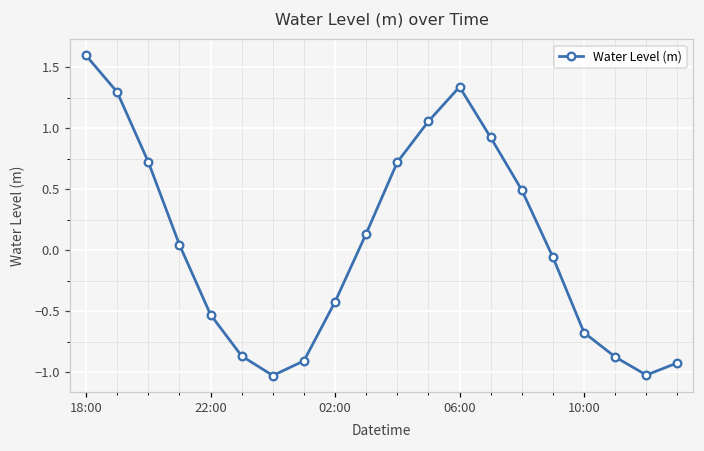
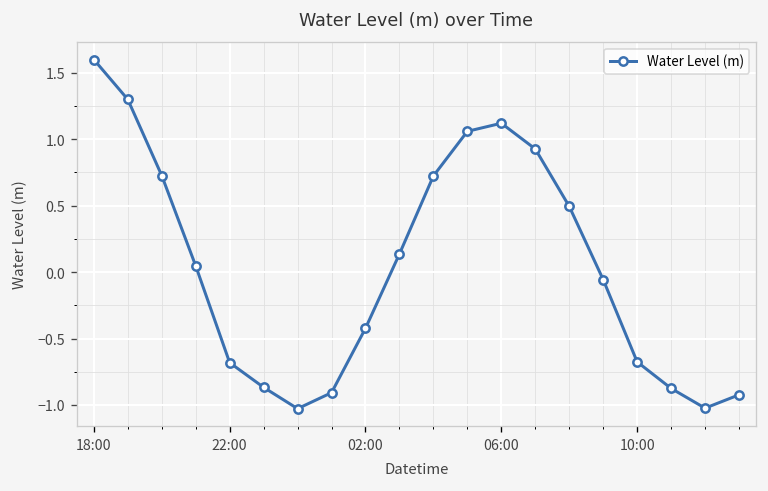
  {
    "18:00": 1.60,
-   "22:00": -0.53,
+   "22:00": -0.68,
    "02:00": -0.42,
-   "06:00": 1.34,
+   "06:00": 1.12,
    "10:00": -0.68
  }
